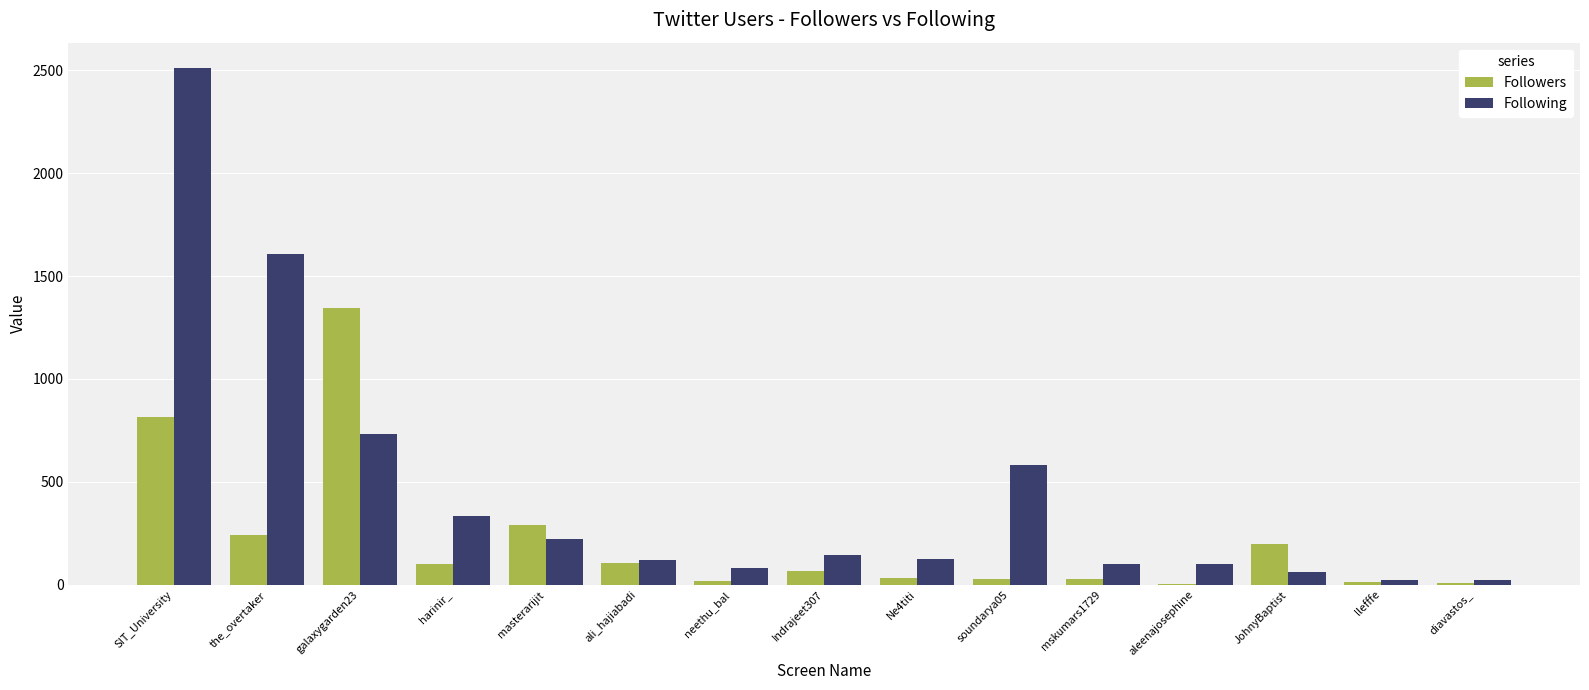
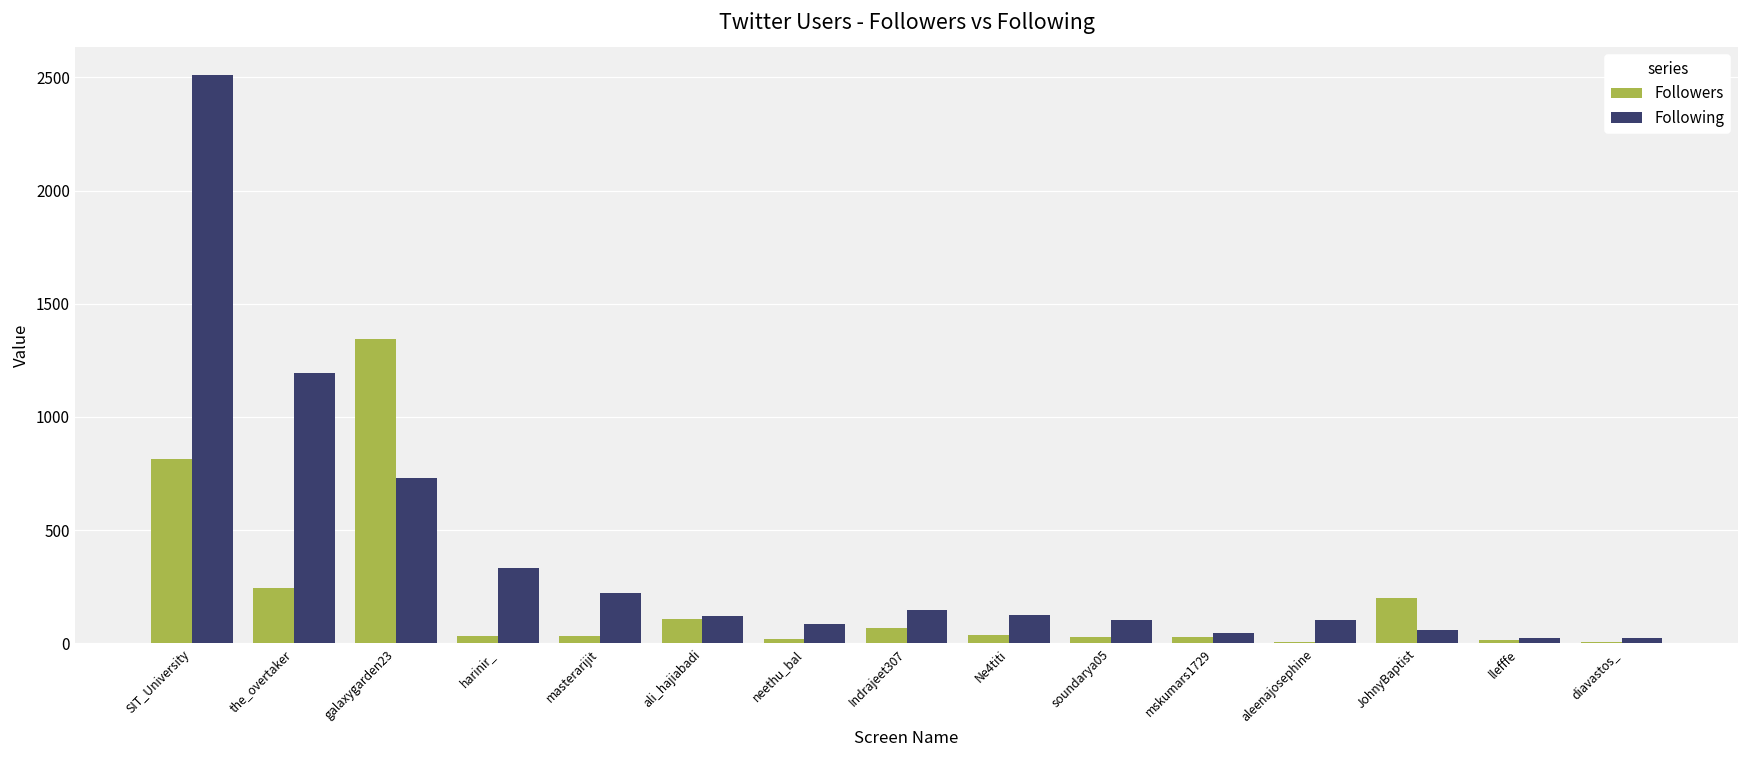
  {
    "Followers": {
      "SIT_University": 810,
      "the_overtaker": 240,
      "galaxygarden23": 1340,
-     "harinir_": 100,
-     "masterarijit": 290,
+     "harinir_": 30,
+     "masterarijit": 30,
      "ali_hajiabadi": 110,
      "neethu_bal": 20,
      "Indrajeet307": 70,
      "Ne4titi": 30,
      "soundarya05": 30,
      "mskumars1729": 30,
      "JohnyBaptist": 200,
      "llefffe": 10
    },
    "Following": {
      "SIT_University": 2510,
-     "the_overtaker": 1610,
+     "the_overtaker": 1190,
      "galaxygarden23": 730,
      "harinir_": 330,
      "masterarijit": 220,
      "ali_hajiabadi": 120,
      "neethu_bal": 80,
      "Indrajeet307": 150,
      "Ne4titi": 130,
-     "soundarya05": 580,
-     "mskumars1729": 100,
+     "soundarya05": 100,
+     "mskumars1729": 40,
      "aleenajosephine": 100,
      "JohnyBaptist": 60,
      "llefffe": 20,
      "diavastos_": 20
    }
  }
